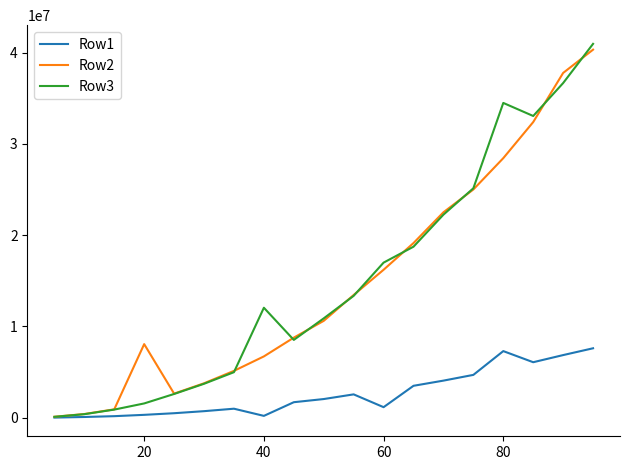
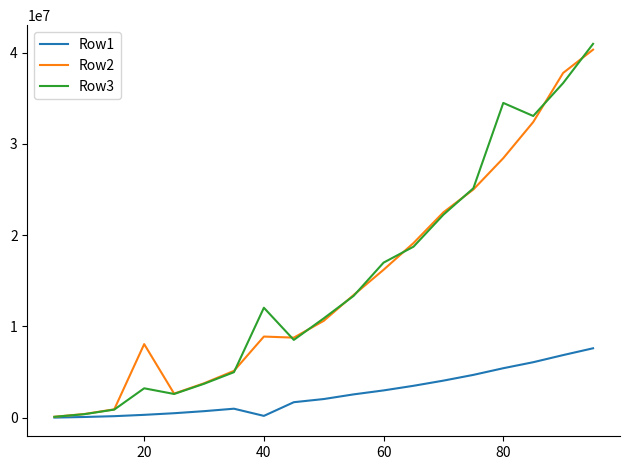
  {
    "Row1": {
      "20": 0,
      "40": 0,
-     "60": 1000000,
-     "80": 7000000
+     "60": 3000000,
+     "80": 5000000
    },
    "Row2": {
      "20": 8000000,
-     "40": 7000000,
+     "40": 9000000,
      "60": 16000000,
      "80": 28000000
    },
    "Row3": {
-     "20": 2000000,
+     "20": 3000000,
      "40": 12000000,
      "60": 17000000,
      "80": 34000000
    }
  }
